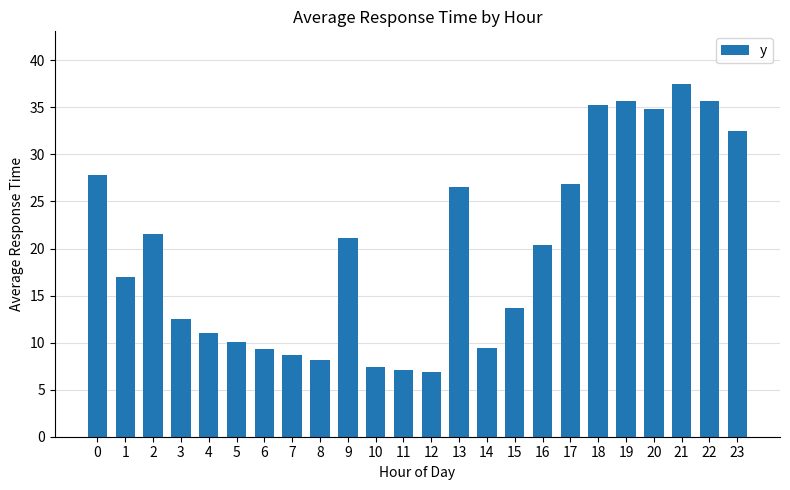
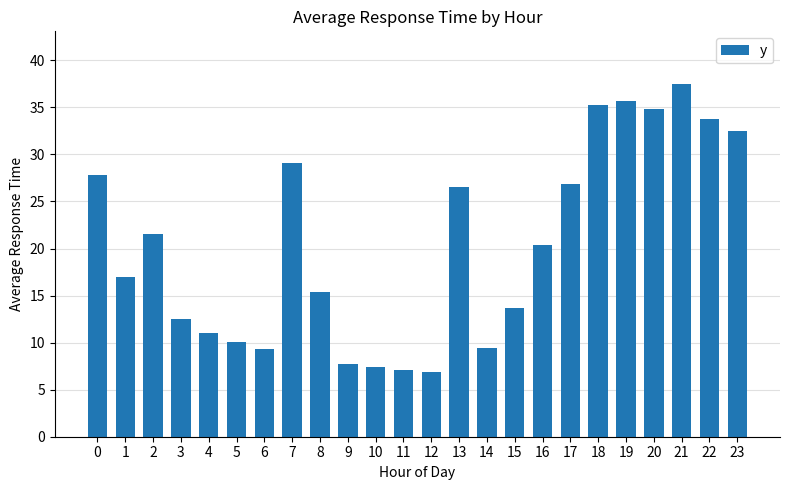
  {
    "0": 28,
    "1": 17,
    "2": 22,
    "3": 13,
    "4": 11,
    "5": 10,
    "6": 9,
-   "7": 9,
-   "8": 8,
-   "9": 21,
+   "7": 29,
+   "8": 15,
+   "9": 8,
    "10": 7,
    "11": 7,
    "12": 7,
    "13": 27,
    "14": 9,
    "15": 14,
    "16": 20,
    "17": 27,
    "18": 35,
    "19": 36,
    "20": 35,
    "21": 37,
-   "22": 36,
+   "22": 34,
    "23": 32
  }
